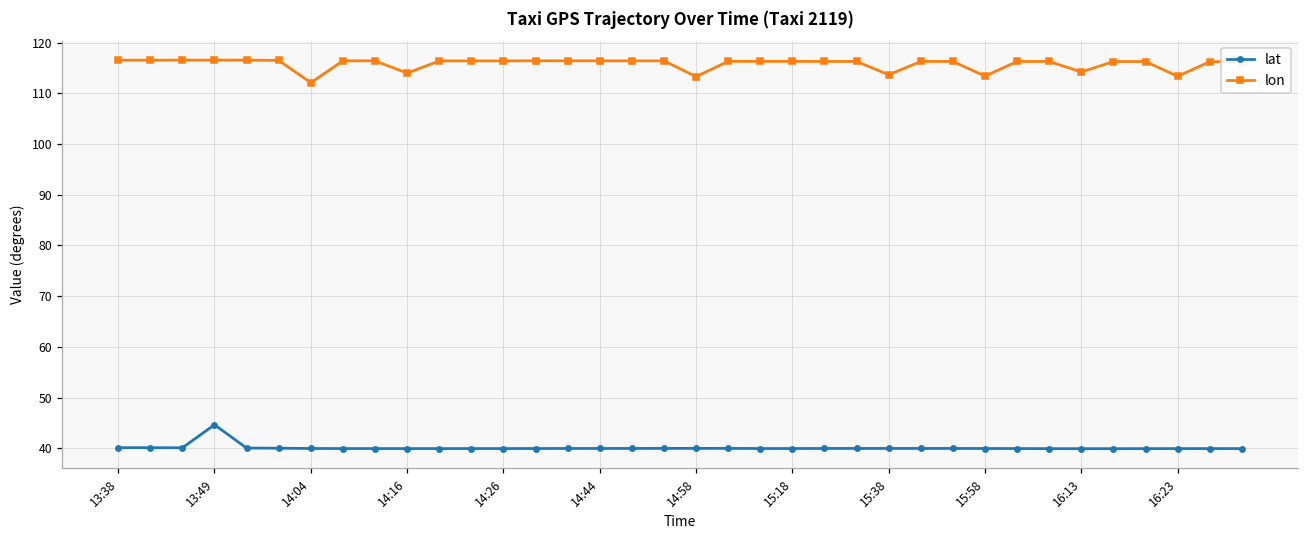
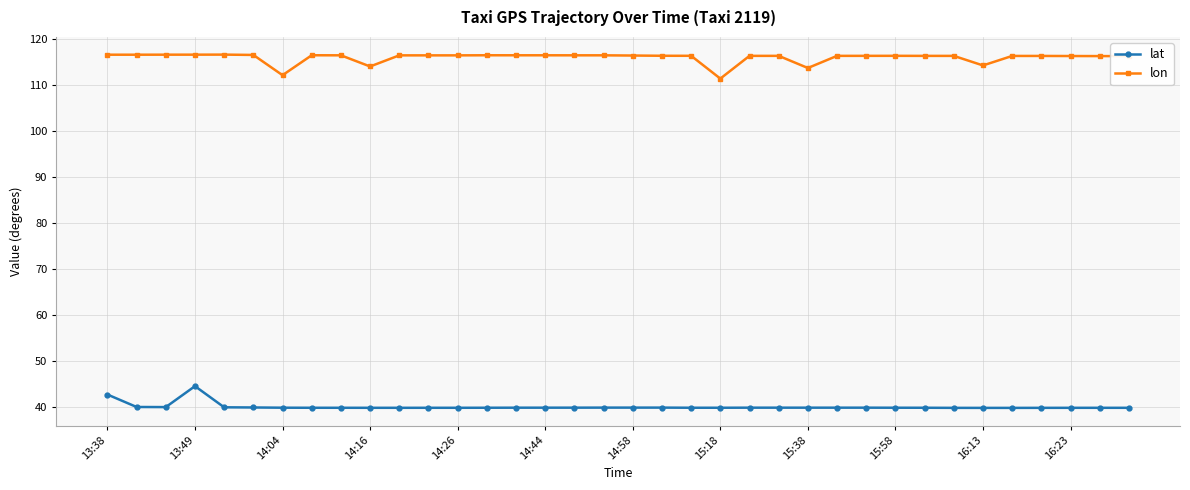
  {
    "lat": {
-     "13:38": 40,
+     "13:38": 43,
      "13:49": 45,
      "14:04": 40,
      "14:16": 40,
      "14:44": 40,
      "14:58": 40,
      "15:18": 40,
      "15:38": 40,
      "15:58": 40,
      "16:13": 40,
      "16:23": 40
    },
    "lon": {
      "13:38": 117,
      "13:49": 117,
      "14:04": 112,
      "14:16": 114,
      "14:44": 116,
-     "14:58": 113,
-     "15:18": 116,
+     "14:58": 116,
+     "15:18": 111,
      "15:38": 114,
-     "15:58": 113,
+     "15:58": 116,
      "16:13": 114,
-     "16:23": 113
+     "16:23": 116
    }
  }
